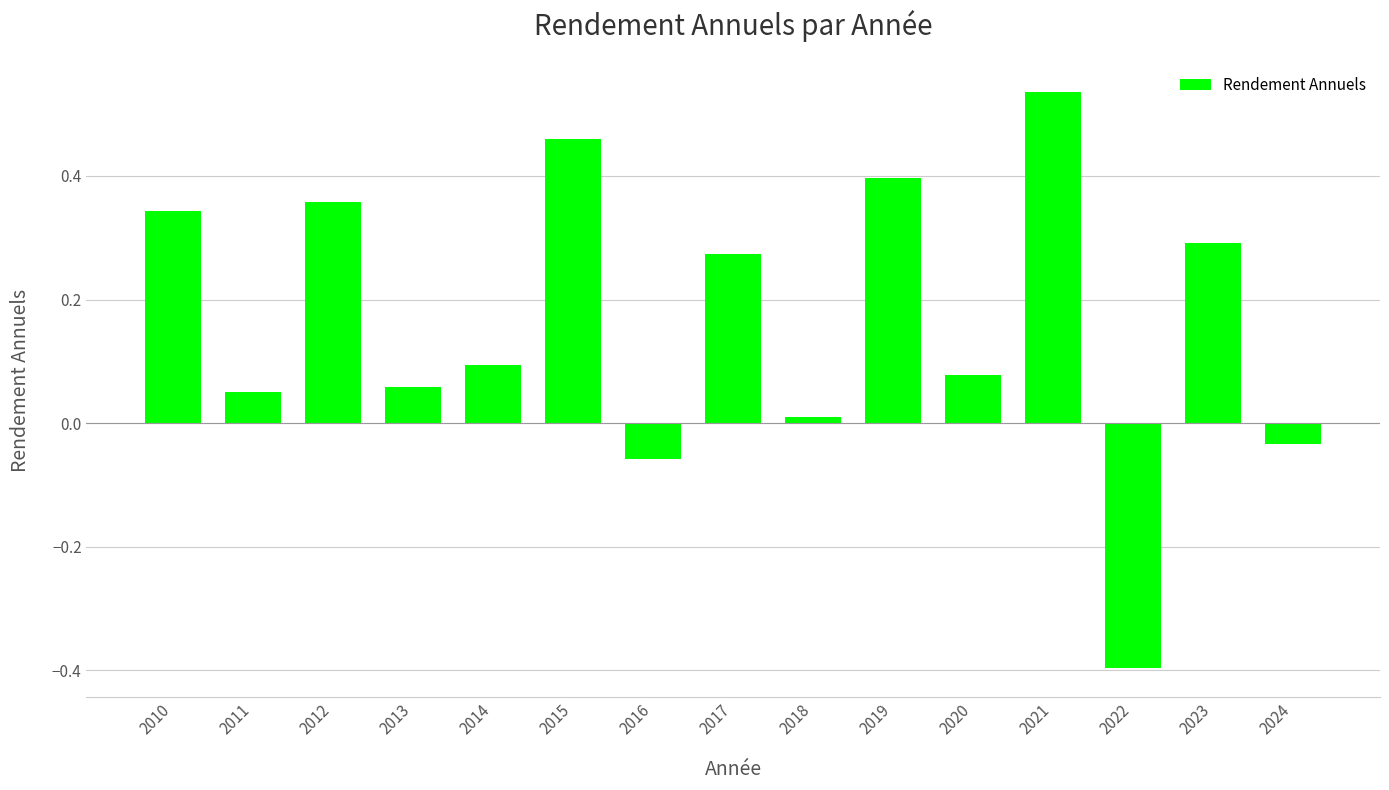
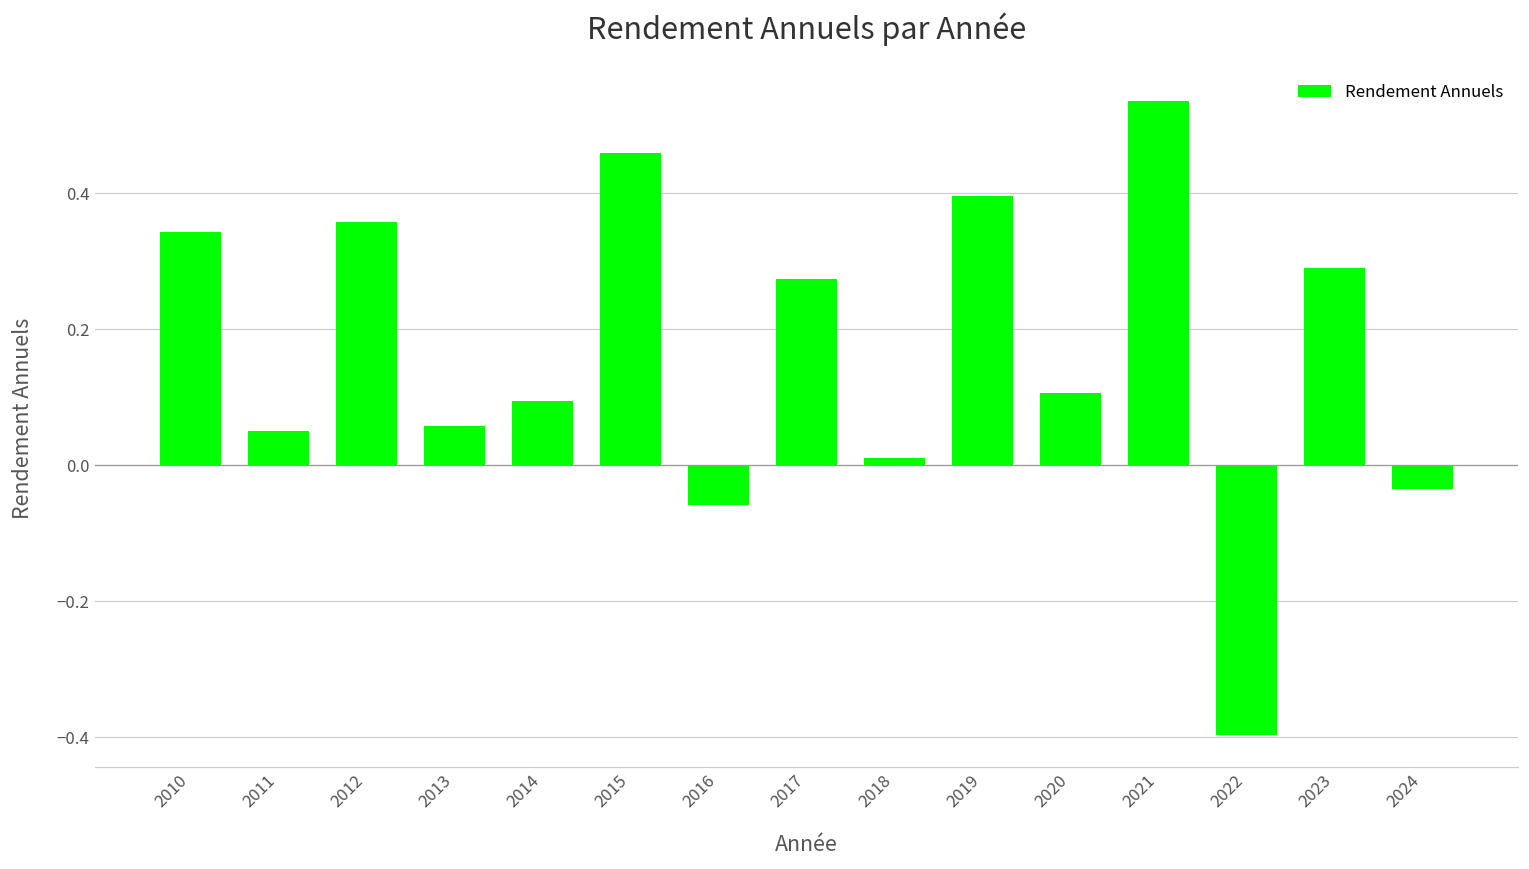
  {
    "2010": 0.34,
    "2011": 0.05,
    "2012": 0.36,
    "2013": 0.06,
    "2014": 0.09,
    "2015": 0.46,
    "2016": -0.06,
    "2017": 0.27,
    "2018": 0.01,
    "2019": 0.40,
-   "2020": 0.08,
+   "2020": 0.11,
    "2021": 0.54,
    "2022": -0.40,
    "2023": 0.29,
    "2024": -0.03
  }
